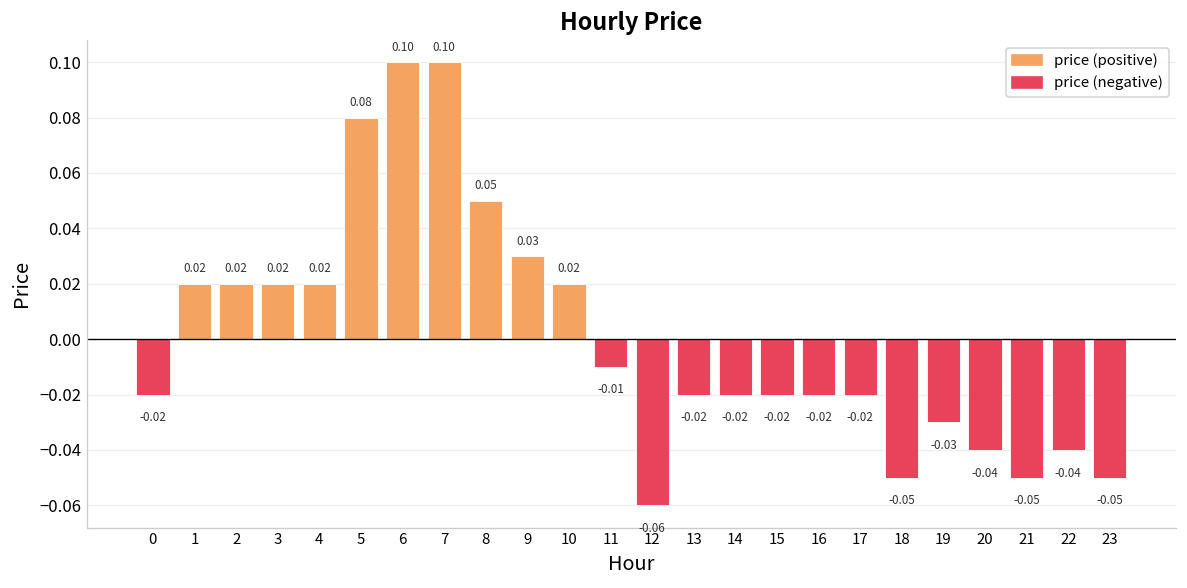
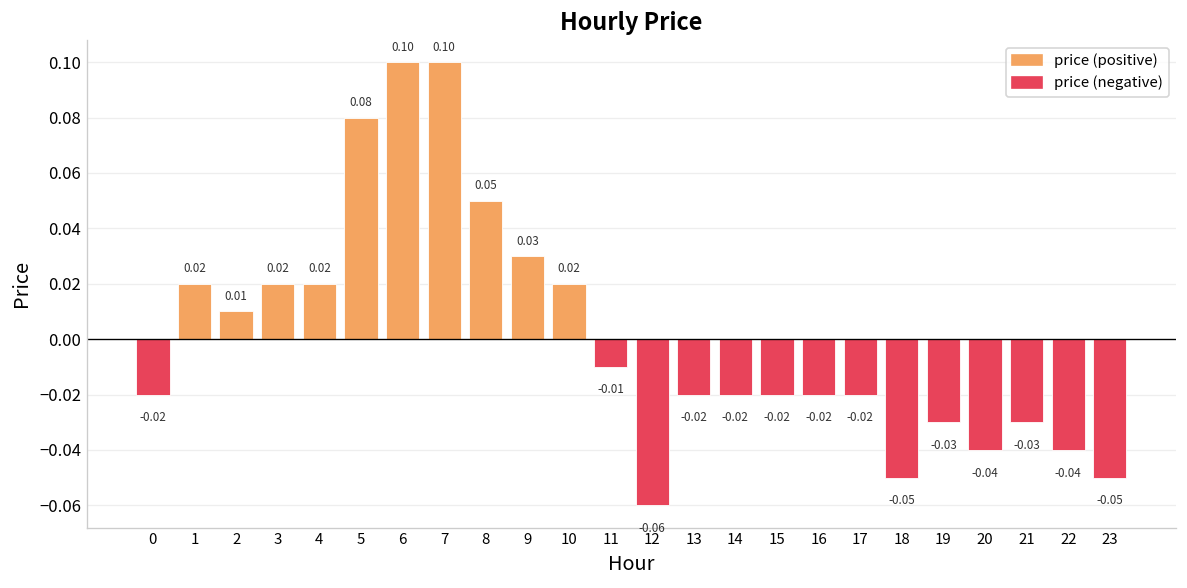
  {
    "0": -0.02,
    "1": 0.02,
-   "2": 0.02,
+   "2": 0.01,
    "3": 0.02,
    "4": 0.02,
    "5": 0.08,
    "6": 0.10,
    "7": 0.10,
    "8": 0.05,
    "9": 0.03,
    "10": 0.02,
    "11": -0.01,
    "12": -0.06,
    "13": -0.02,
    "14": -0.02,
    "15": -0.02,
    "16": -0.02,
    "17": -0.02,
    "18": -0.05,
    "19": -0.03,
    "20": -0.04,
-   "21": -0.05,
+   "21": -0.03,
    "22": -0.04,
    "23": -0.05
  }
